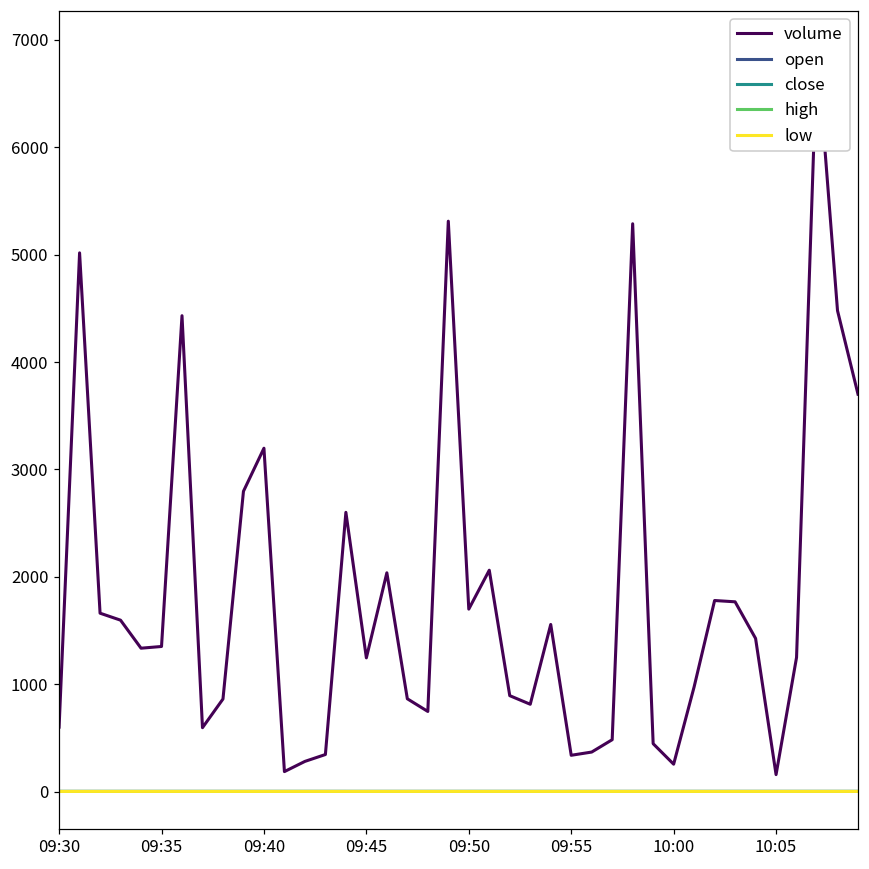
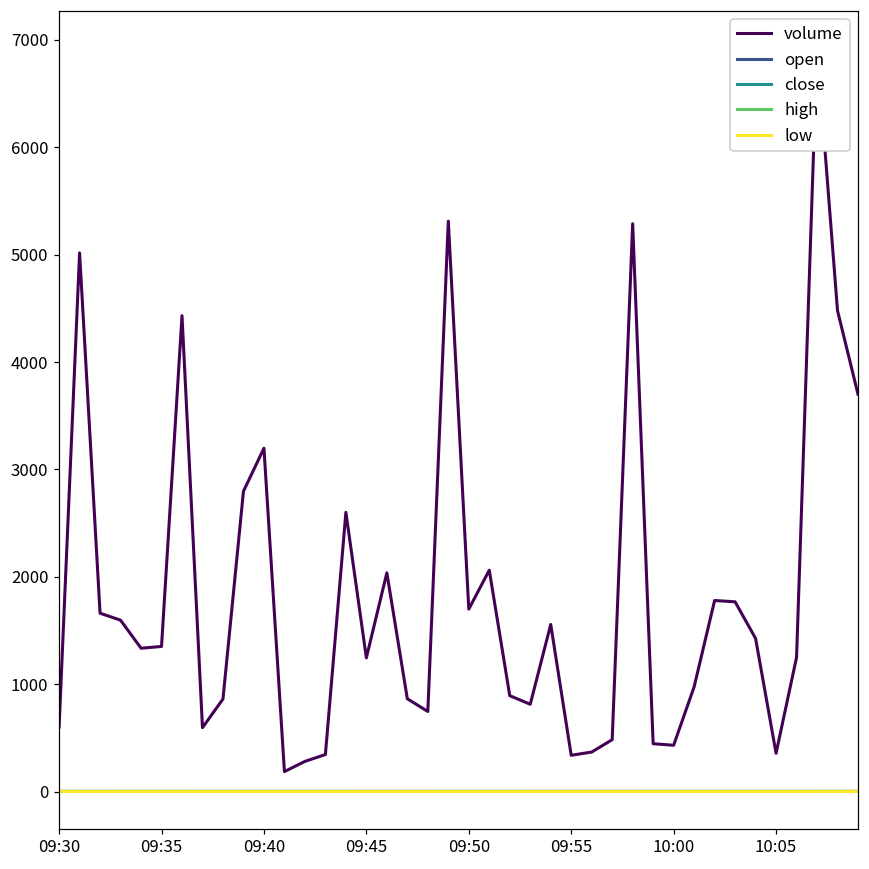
  {
    "volume": {
      "09:30": 600,
      "09:35": 1400,
      "09:40": 3200,
      "09:45": 1200,
      "09:50": 1700,
      "09:55": 300,
-     "10:00": 300,
-     "10:05": 200
+     "10:00": 400,
+     "10:05": 400
    },
    "low": {
      "09:30": 0,
      "09:35": 0,
      "09:40": 0,
      "09:45": 0,
      "09:50": 0,
      "09:55": 0,
      "10:00": 0,
      "10:05": 0
    }
  }
